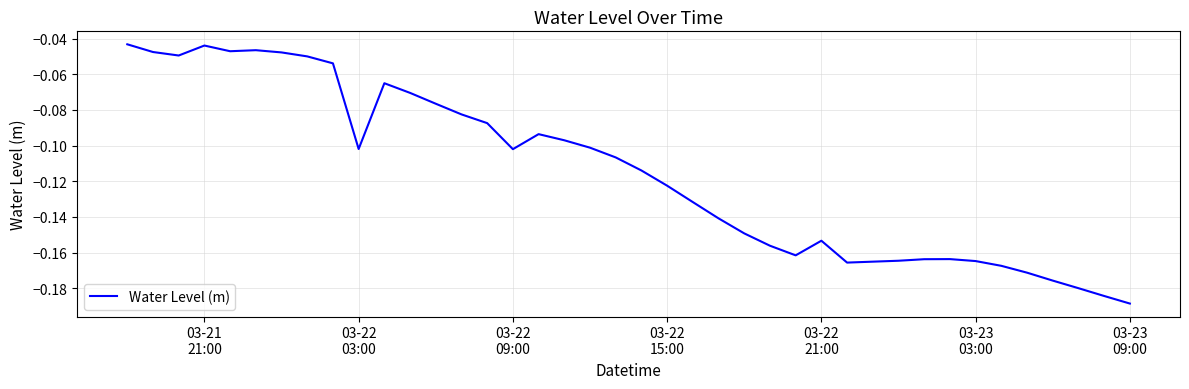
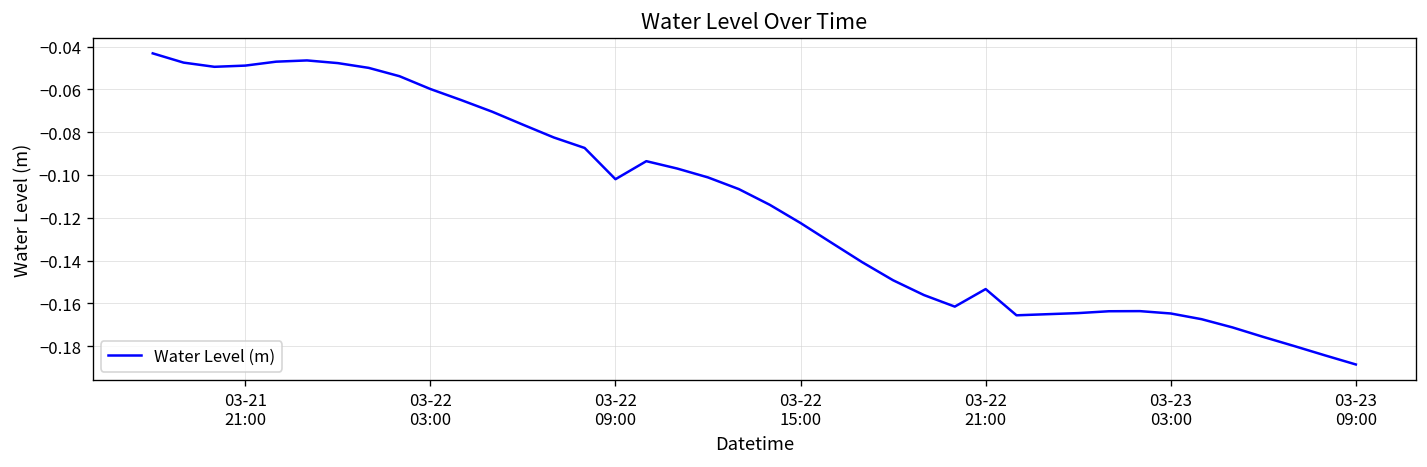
  {
-   "03-21 21:00": -0.044,
-   "03-22 03:00": -0.102,
+   "03-21 21:00": -0.049,
+   "03-22 03:00": -0.060,
    "03-22 09:00": -0.102,
    "03-22 15:00": -0.122,
    "03-22 21:00": -0.153,
    "03-23 03:00": -0.165,
    "03-23 09:00": -0.189
  }
